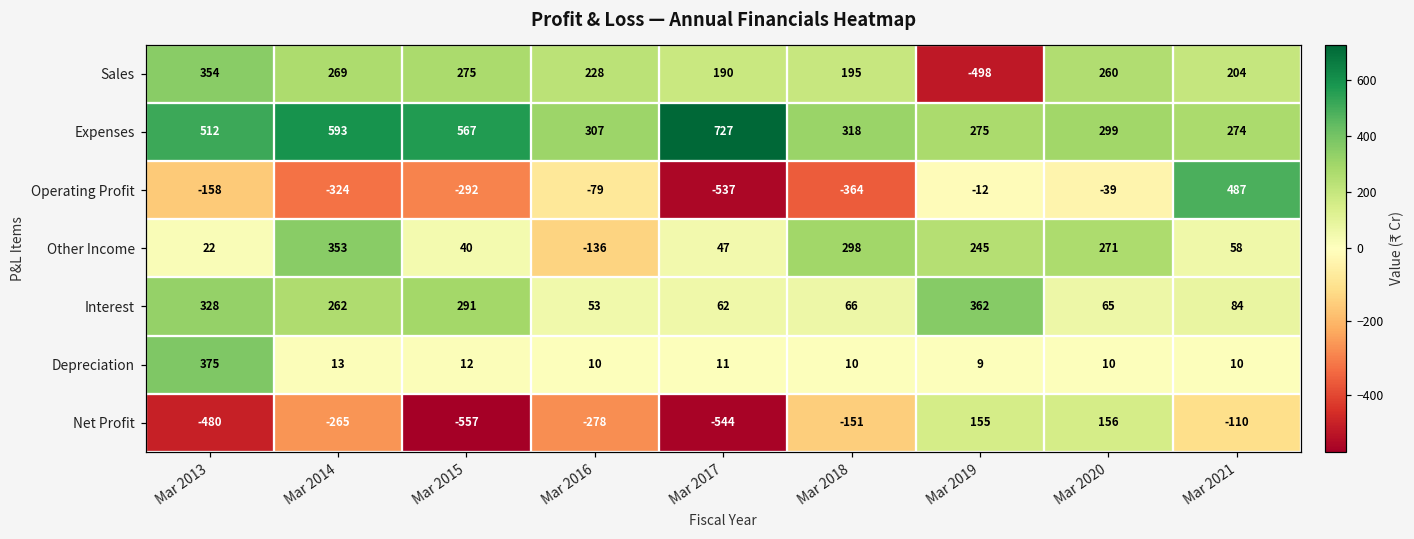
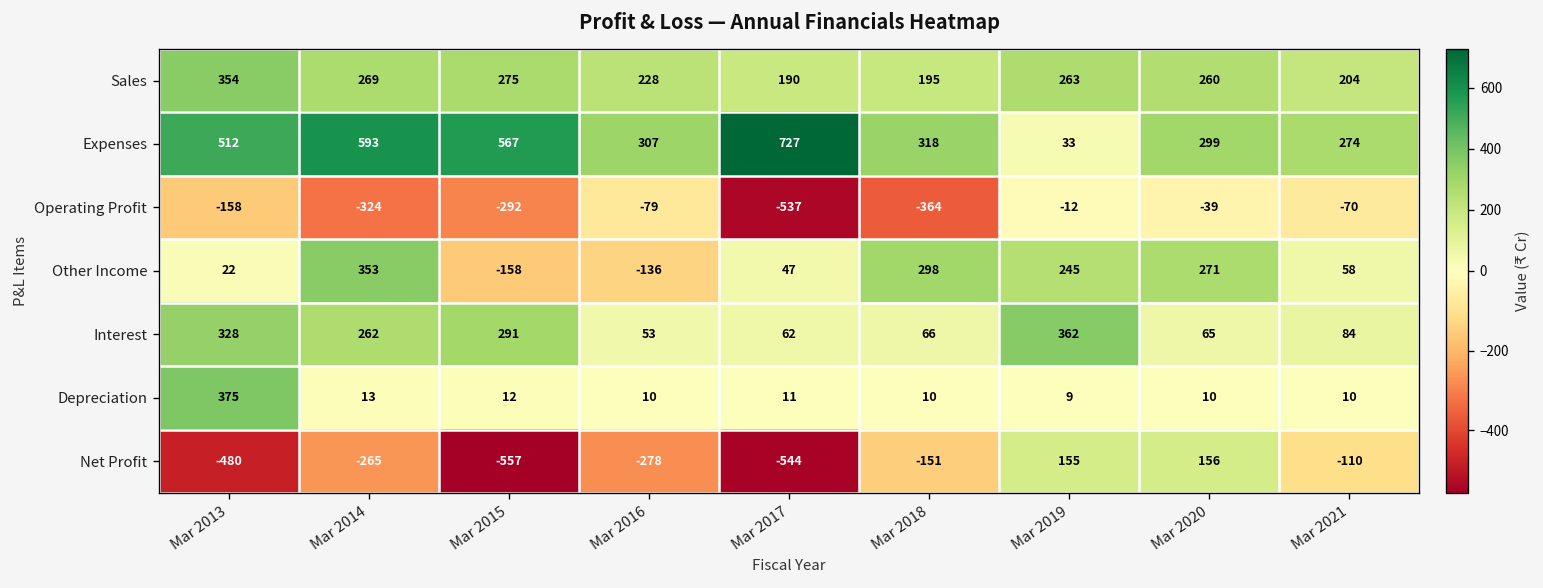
  {
    "Sales": {
      "Mar 2013": 354,
      "Mar 2014": 269,
      "Mar 2015": 275,
      "Mar 2016": 228,
      "Mar 2017": 190,
      "Mar 2018": 195,
-     "Mar 2019": -498,
+     "Mar 2019": 263,
      "Mar 2020": 260,
      "Mar 2021": 204
    },
    "Expenses": {
      "Mar 2013": 512,
      "Mar 2014": 593,
      "Mar 2015": 567,
      "Mar 2016": 307,
      "Mar 2017": 727,
      "Mar 2018": 318,
-     "Mar 2019": 275,
+     "Mar 2019": 33,
      "Mar 2020": 299,
      "Mar 2021": 274
    },
    "Operating Profit": {
      "Mar 2013": -158,
      "Mar 2014": -324,
      "Mar 2015": -292,
      "Mar 2016": -79,
      "Mar 2017": -537,
      "Mar 2018": -364,
      "Mar 2019": -12,
      "Mar 2020": -39,
-     "Mar 2021": 487
+     "Mar 2021": -70
    },
    "Other Income": {
      "Mar 2013": 22,
      "Mar 2014": 353,
-     "Mar 2015": 40,
+     "Mar 2015": -158,
      "Mar 2016": -136,
      "Mar 2017": 47,
      "Mar 2018": 298,
      "Mar 2019": 245,
      "Mar 2020": 271,
      "Mar 2021": 58
    },
    "Interest": {
      "Mar 2013": 328,
      "Mar 2014": 262,
      "Mar 2015": 291,
      "Mar 2016": 53,
      "Mar 2017": 62,
      "Mar 2018": 66,
      "Mar 2019": 362,
      "Mar 2020": 65,
      "Mar 2021": 84
    },
    "Depreciation": {
      "Mar 2013": 375,
      "Mar 2014": 13,
      "Mar 2015": 12,
      "Mar 2016": 10,
      "Mar 2017": 11,
      "Mar 2018": 10,
      "Mar 2019": 9,
      "Mar 2020": 10,
      "Mar 2021": 10
    },
    "Net Profit": {
      "Mar 2013": -480,
      "Mar 2014": -265,
      "Mar 2015": -557,
      "Mar 2016": -278,
      "Mar 2017": -544,
      "Mar 2018": -151,
      "Mar 2019": 155,
      "Mar 2020": 156,
      "Mar 2021": -110
    }
  }
